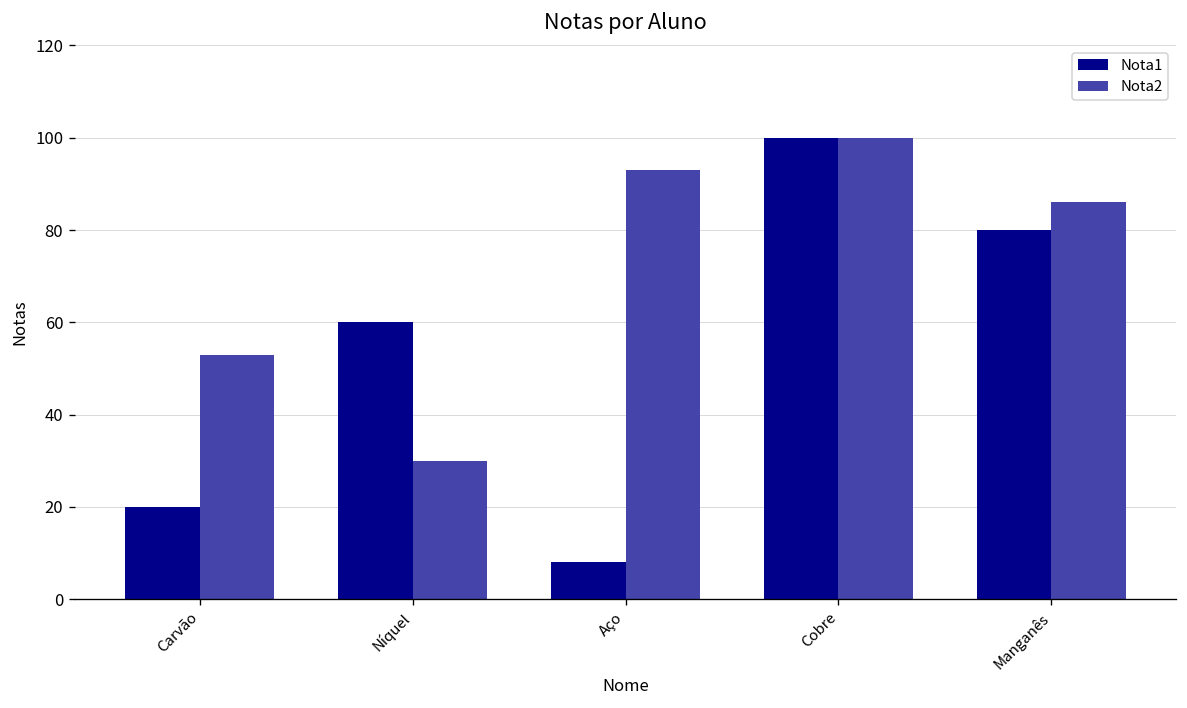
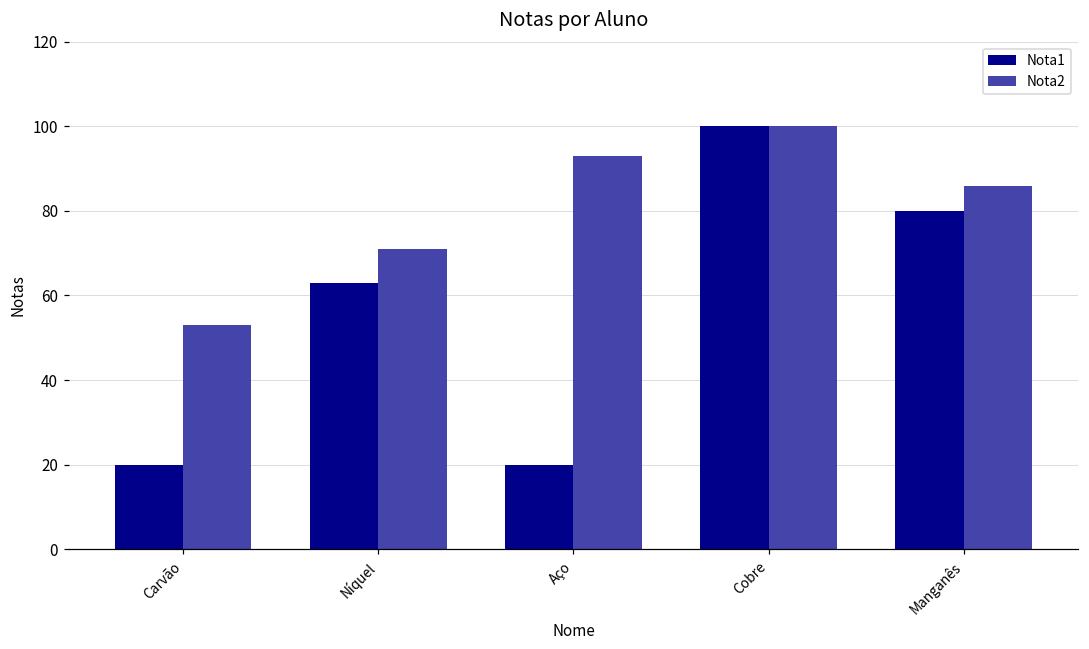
  {
    "Nota1": {
      "Carvão": 20,
-     "Níquel": 60,
-     "Aço": 8,
+     "Níquel": 63,
+     "Aço": 20,
      "Cobre": 100,
      "Manganês": 80
    },
    "Nota2": {
      "Carvão": 53,
-     "Níquel": 30,
+     "Níquel": 71,
      "Aço": 93,
      "Cobre": 100,
      "Manganês": 86
    }
  }
